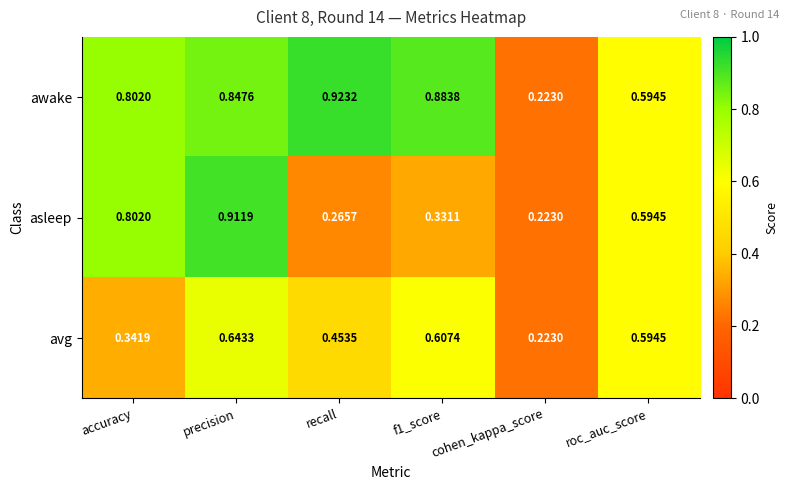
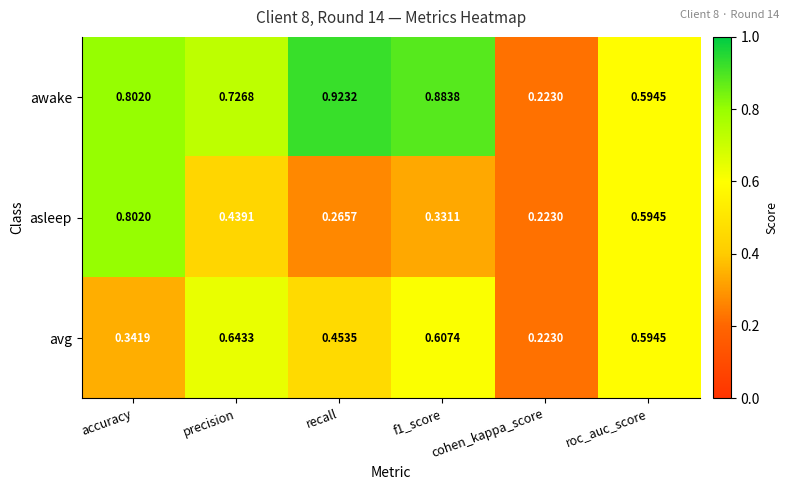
  {
    "awake": {
      "accuracy": 0.8020,
-     "precision": 0.8476,
+     "precision": 0.7268,
      "recall": 0.9232,
      "f1_score": 0.8838,
      "cohen_kappa_score": 0.2230,
      "roc_auc_score": 0.5945
    },
    "asleep": {
      "accuracy": 0.8020,
-     "precision": 0.9119,
+     "precision": 0.4391,
      "recall": 0.2657,
      "f1_score": 0.3311,
      "cohen_kappa_score": 0.2230,
      "roc_auc_score": 0.5945
    },
    "avg": {
      "accuracy": 0.3419,
      "precision": 0.6433,
      "recall": 0.4535,
      "f1_score": 0.6074,
      "cohen_kappa_score": 0.2230,
      "roc_auc_score": 0.5945
    }
  }
